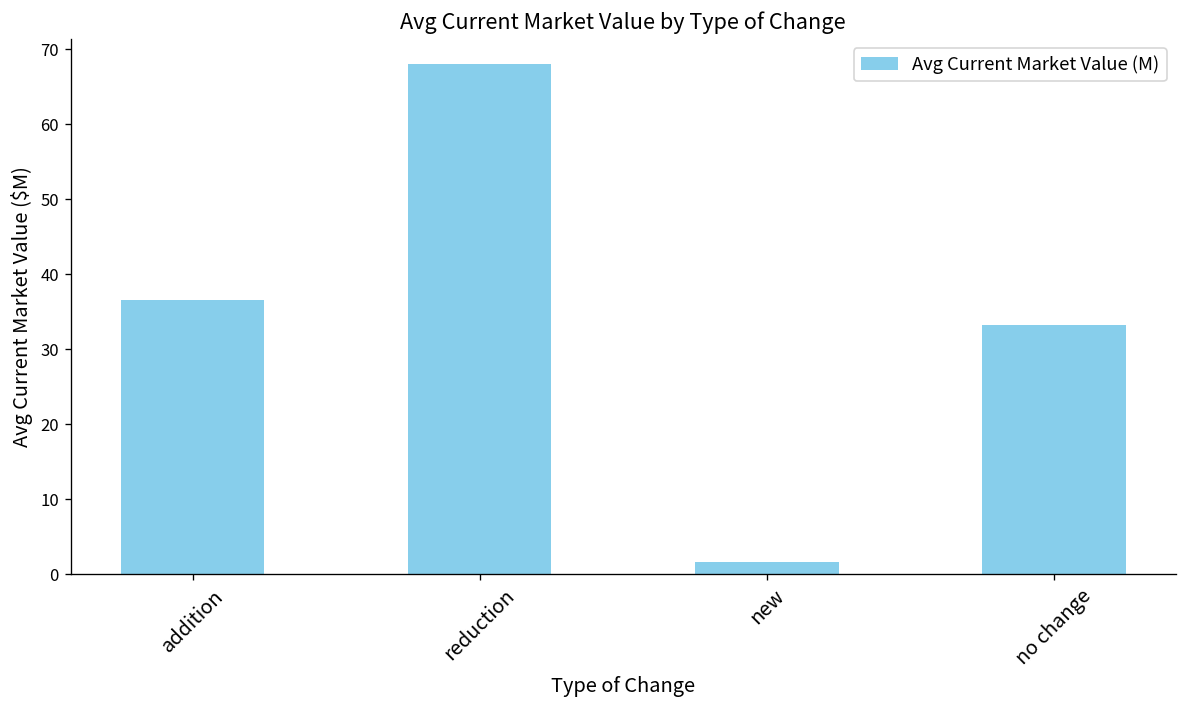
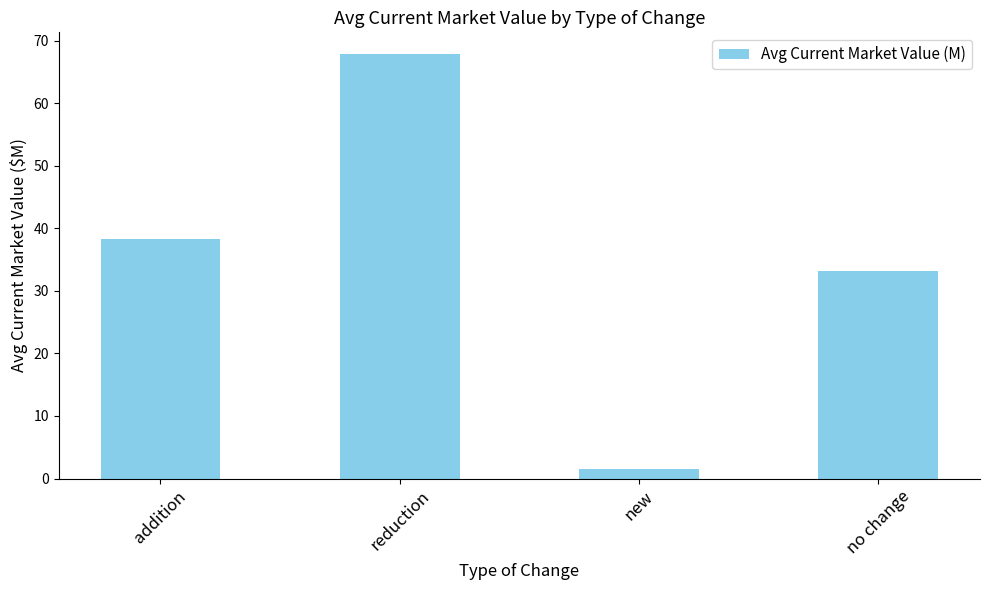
  {
-   "addition": 37,
+   "addition": 38,
    "reduction": 68,
    "new": 2,
    "no change": 33
  }
